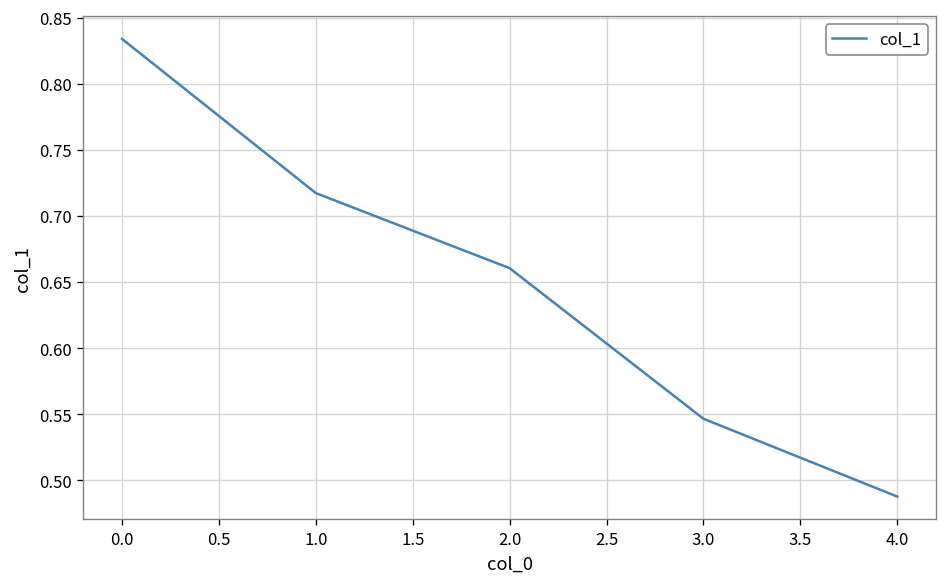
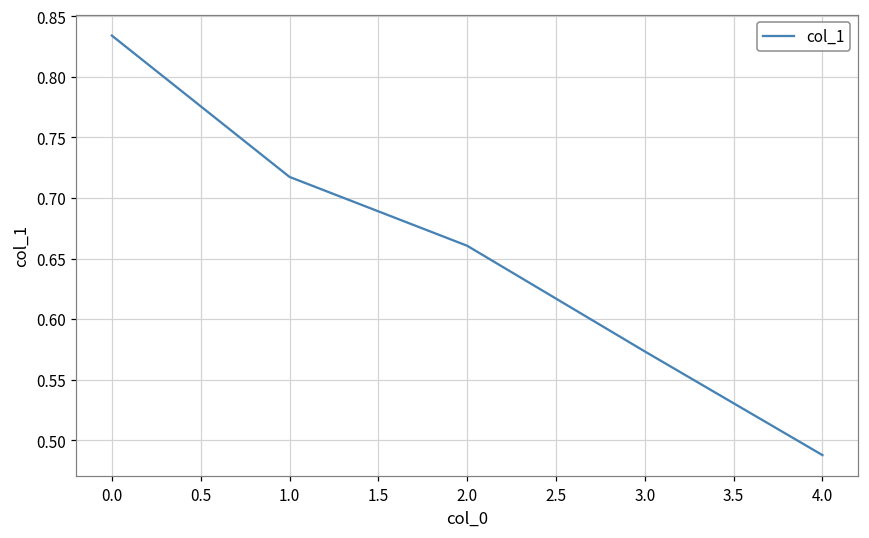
  {
    "0.0": 0.834,
    "1.0": 0.717,
    "2.0": 0.661,
-   "3.0": 0.547,
+   "3.0": 0.573,
    "4.0": 0.488
  }
